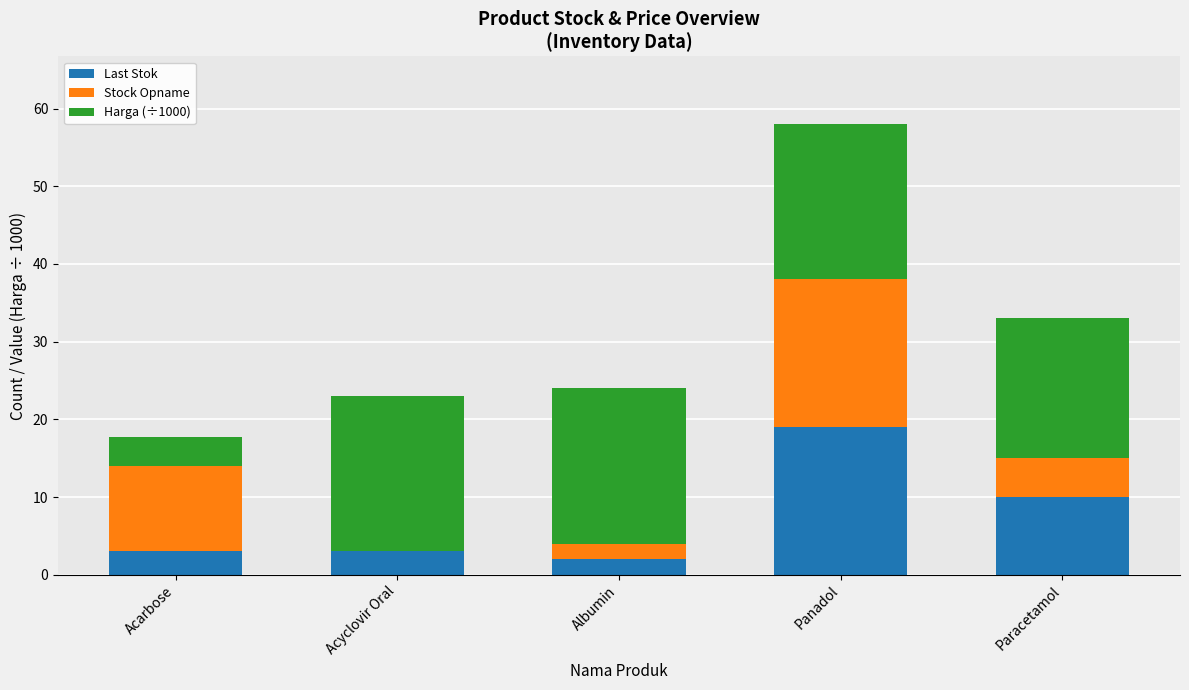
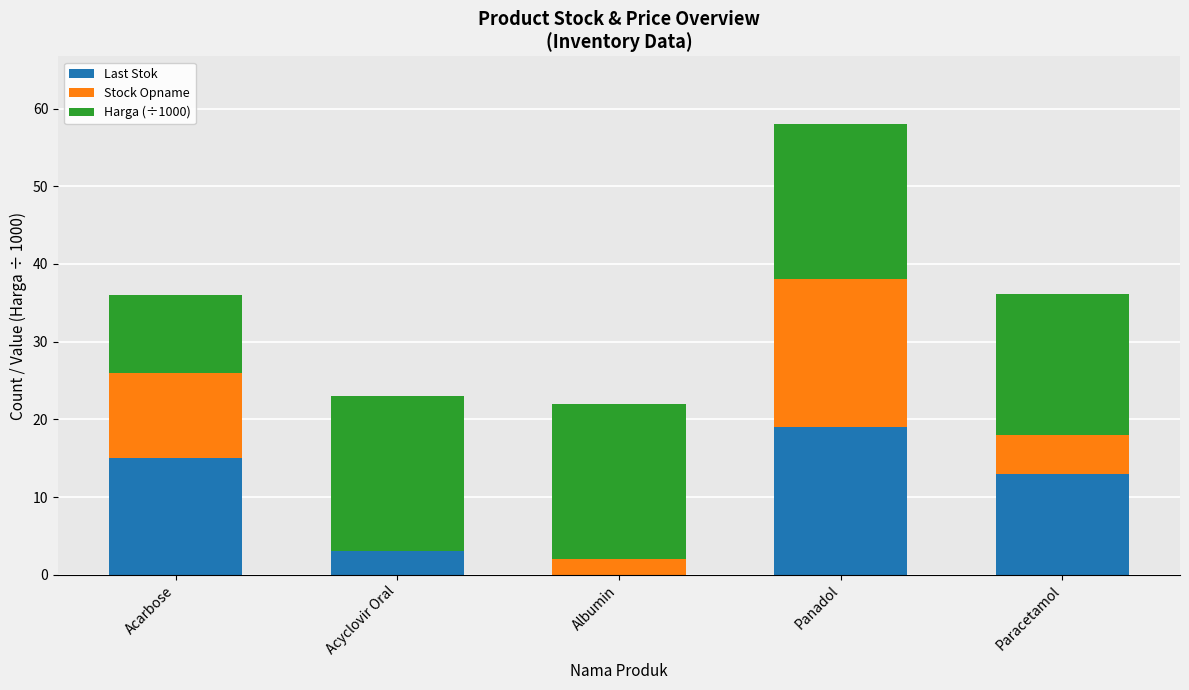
  {
    "Last Stok": {
-     "Acarbose": 3,
+     "Acarbose": 15,
      "Acyclovir Oral": 3,
-     "Albumin": 2,
+     "Albumin": 0,
      "Panadol": 19,
-     "Paracetamol": 10
+     "Paracetamol": 13
    },
    "Stock Opname": {
      "Acarbose": 11,
      "Acyclovir Oral": 0,
      "Albumin": 2,
      "Panadol": 19,
      "Paracetamol": 5
    },
    "Harga (÷1000)": {
-     "Acarbose": 4,
+     "Acarbose": 10,
      "Acyclovir Oral": 20,
      "Albumin": 20,
      "Panadol": 20,
      "Paracetamol": 18
    }
  }
